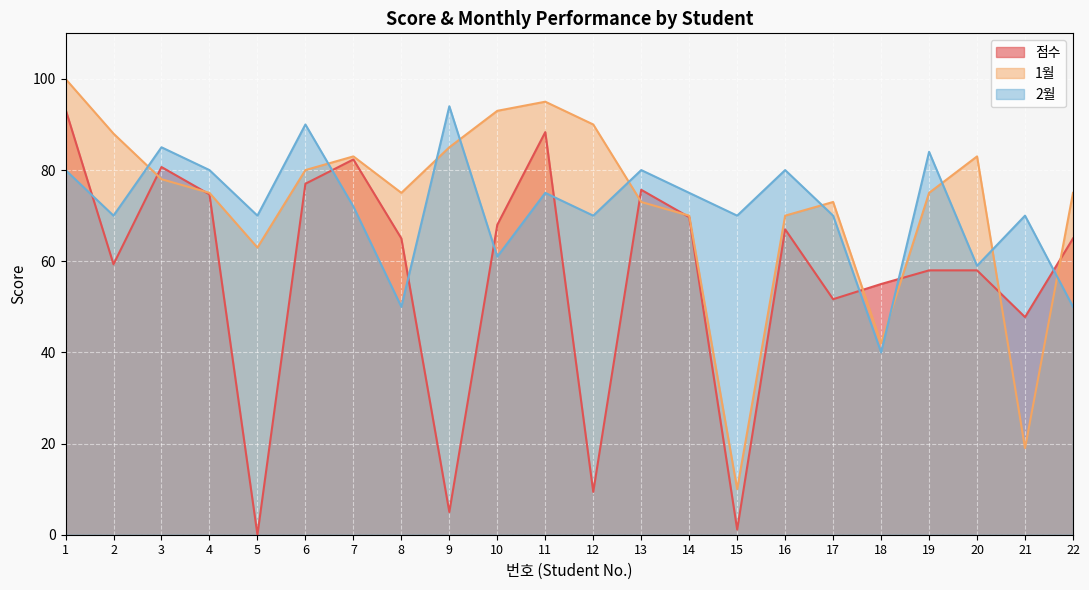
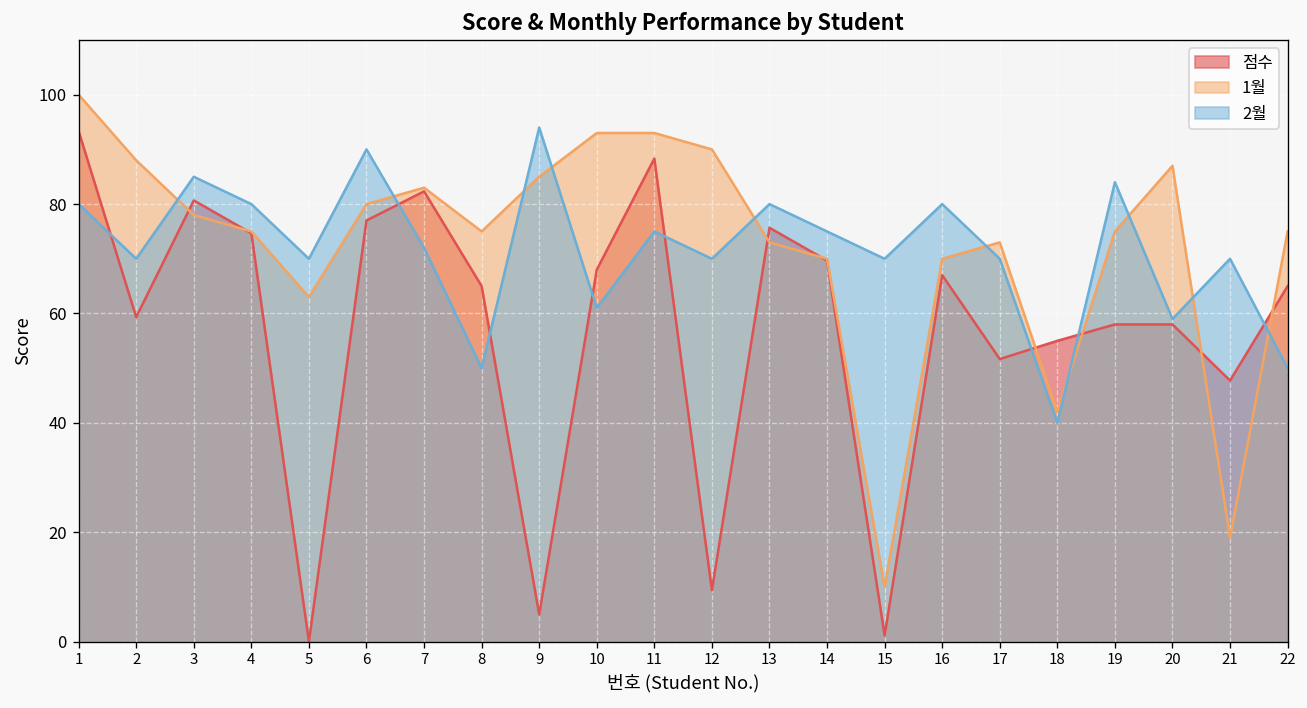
  {
    "점수": {
      "1": 93,
      "2": 59,
      "3": 81,
      "5": 0,
      "6": 77,
      "7": 82,
      "8": 65,
      "9": 5,
      "10": 68,
      "11": 88,
      "12": 9,
      "13": 76,
      "15": 1,
      "16": 67,
      "17": 52,
      "18": 55,
      "19": 58,
      "20": 58,
      "21": 48,
      "22": 65
    },
    "1월": {
      "1": 100,
      "2": 88,
      "3": 78,
      "5": 63,
      "6": 80,
      "7": 83,
      "8": 75,
      "9": 85,
      "10": 93,
-     "11": 95,
+     "11": 93,
      "12": 90,
      "13": 73,
      "15": 10,
      "16": 70,
      "17": 73,
      "18": 42,
      "19": 75,
-     "20": 83,
+     "20": 87,
      "21": 19,
      "22": 75
    },
    "2월": {
      "1": 80,
      "2": 70,
      "3": 85,
      "4": 80,
      "5": 70,
      "6": 90,
      "7": 72,
      "8": 50,
      "9": 94,
      "10": 61,
      "11": 75,
      "12": 70,
      "13": 80,
      "14": 75,
      "15": 70,
      "16": 80,
      "17": 70,
      "18": 40,
      "19": 84,
      "20": 59,
      "21": 70,
      "22": 50
    }
  }
